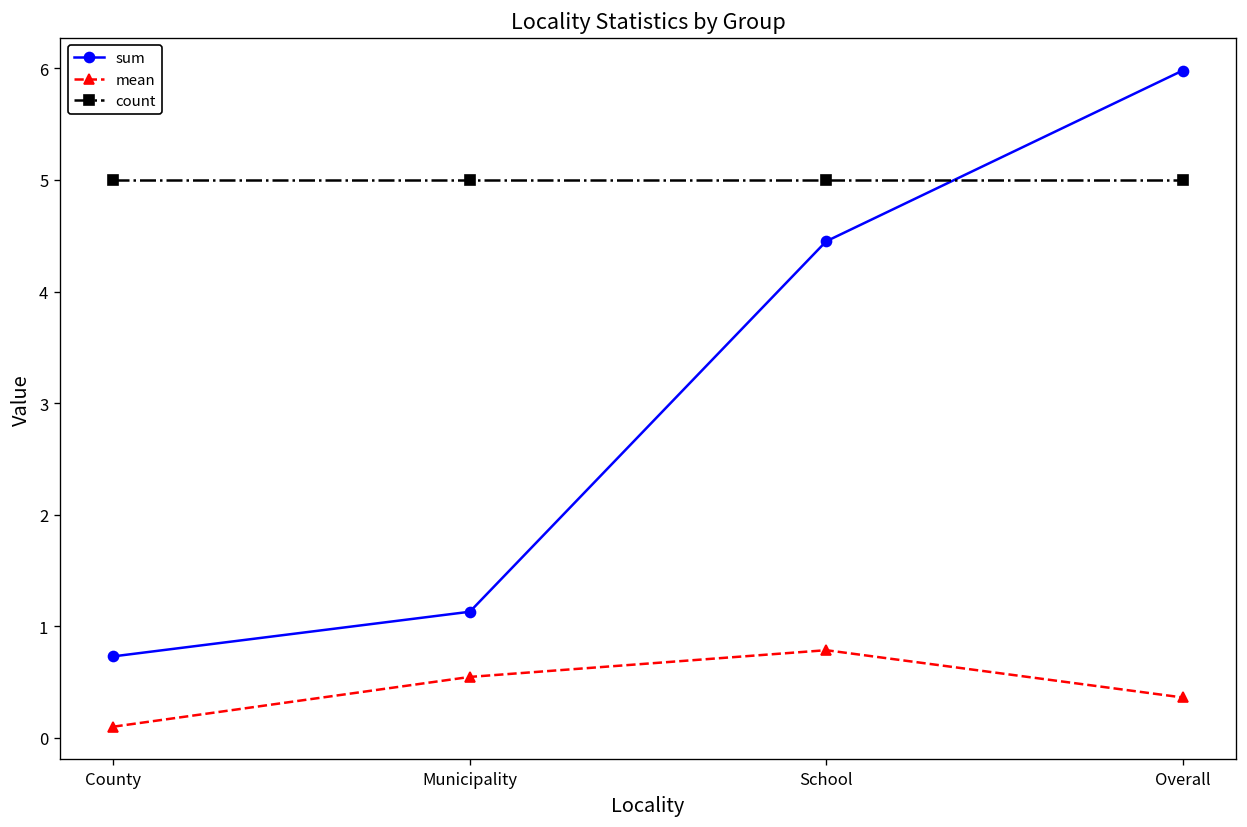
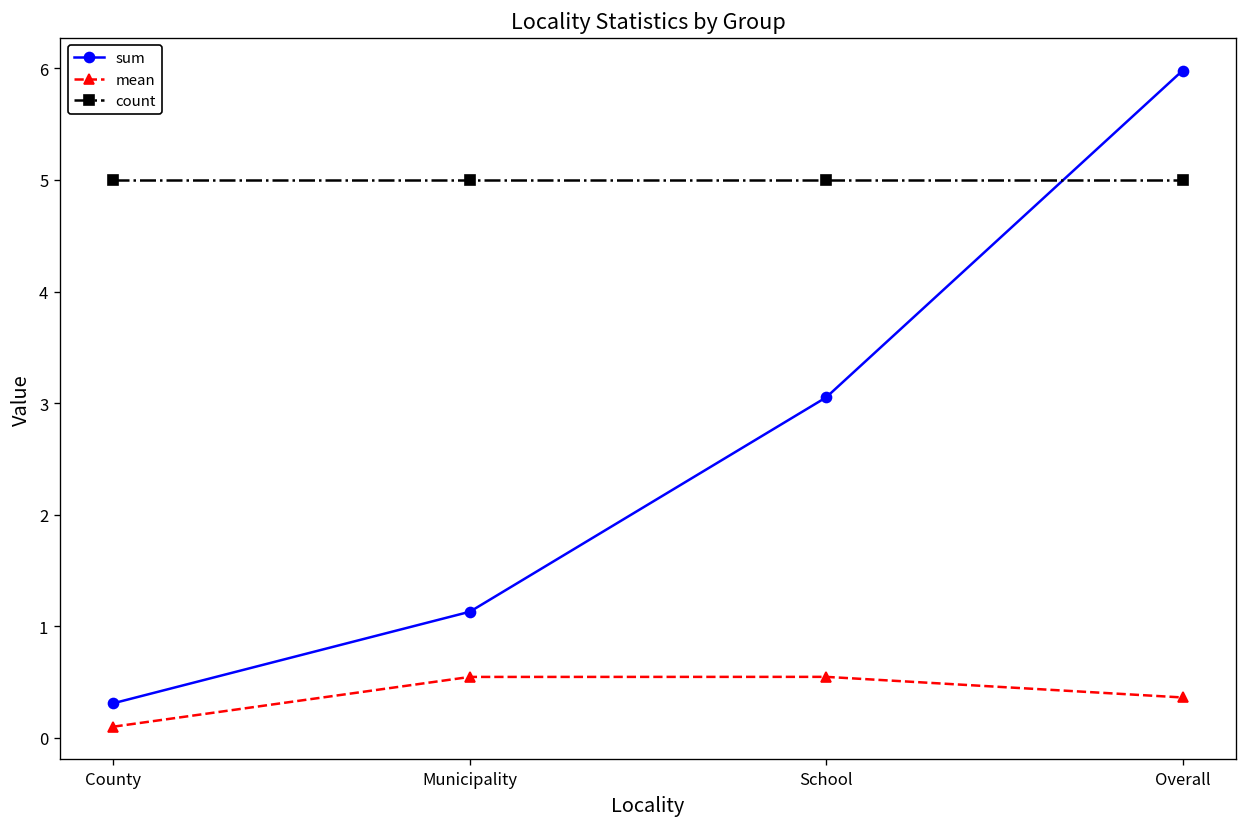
  {
    "sum": {
-     "County": 0.7,
+     "County": 0.3,
      "Municipality": 1.1,
-     "School": 4.4,
+     "School": 3.1,
      "Overall": 6.0
    },
    "mean": {
      "County": 0.1,
      "Municipality": 0.5,
-     "School": 0.8,
+     "School": 0.5,
      "Overall": 0.4
    },
    "count": {
      "County": 5.0,
      "Municipality": 5.0,
      "School": 5.0,
      "Overall": 5.0
    }
  }
